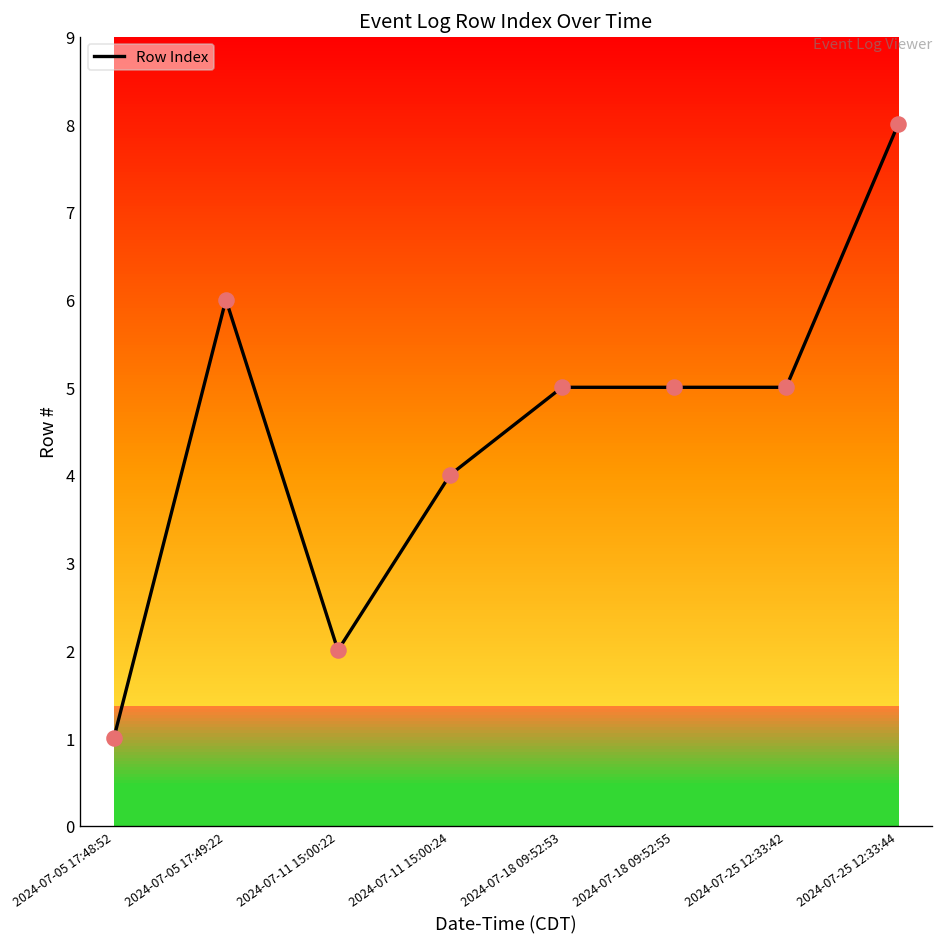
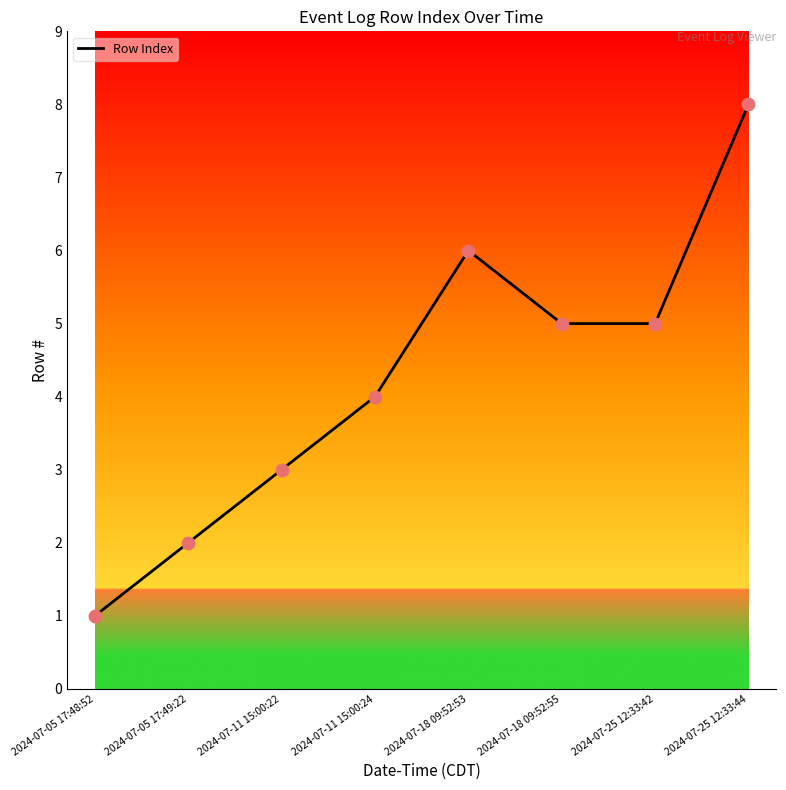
  {
    "2024-07-05 17:48:52": 1,
-   "2024-07-05 17:49:22": 6,
-   "2024-07-11 15:00:22": 2,
+   "2024-07-05 17:49:22": 2,
+   "2024-07-11 15:00:22": 3,
    "2024-07-11 15:00:24": 4,
-   "2024-07-18 09:52:53": 5,
+   "2024-07-18 09:52:53": 6,
    "2024-07-18 09:52:55": 5,
    "2024-07-25 12:33:42": 5,
    "2024-07-25 12:33:44": 8
  }
